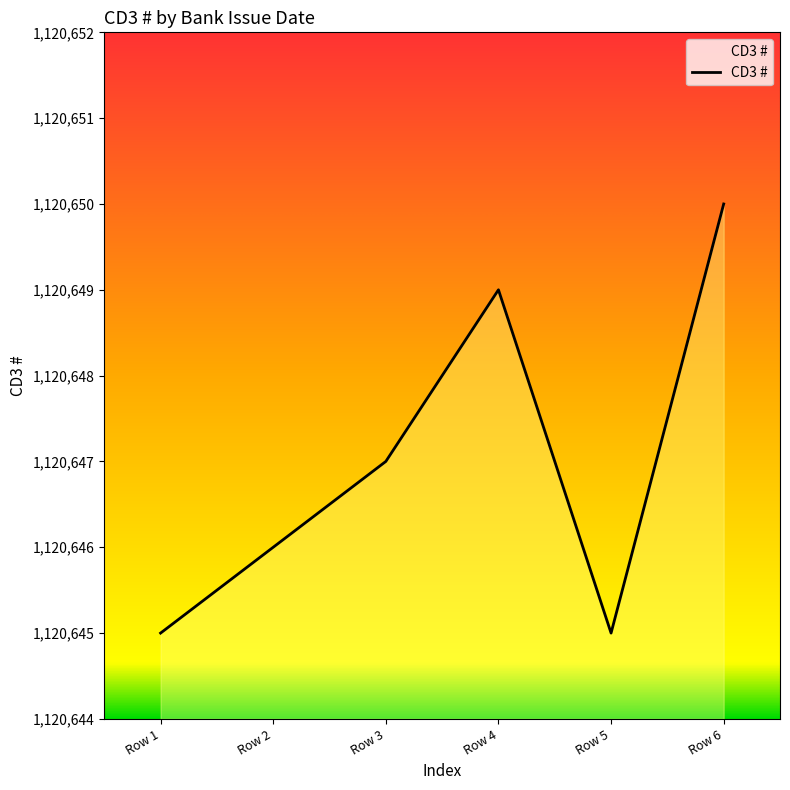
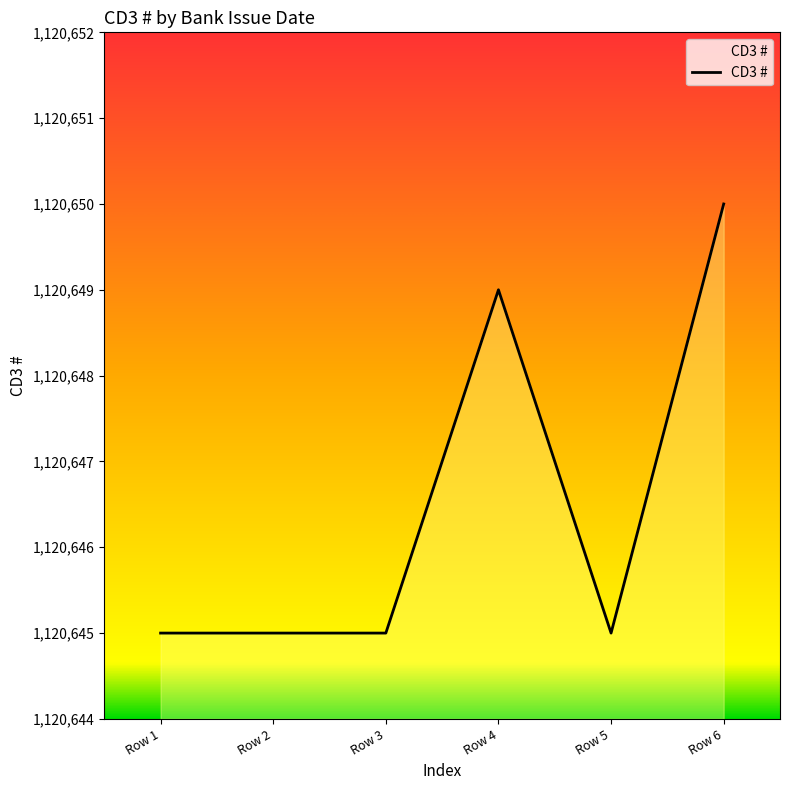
  {
    "Row 1": "1,120,645",
-   "Row 2": "1,120,646",
-   "Row 3": "1,120,647",
+   "Row 2": "1,120,645",
+   "Row 3": "1,120,645",
    "Row 4": "1,120,649",
    "Row 5": "1,120,645",
    "Row 6": "1,120,650"
  }
